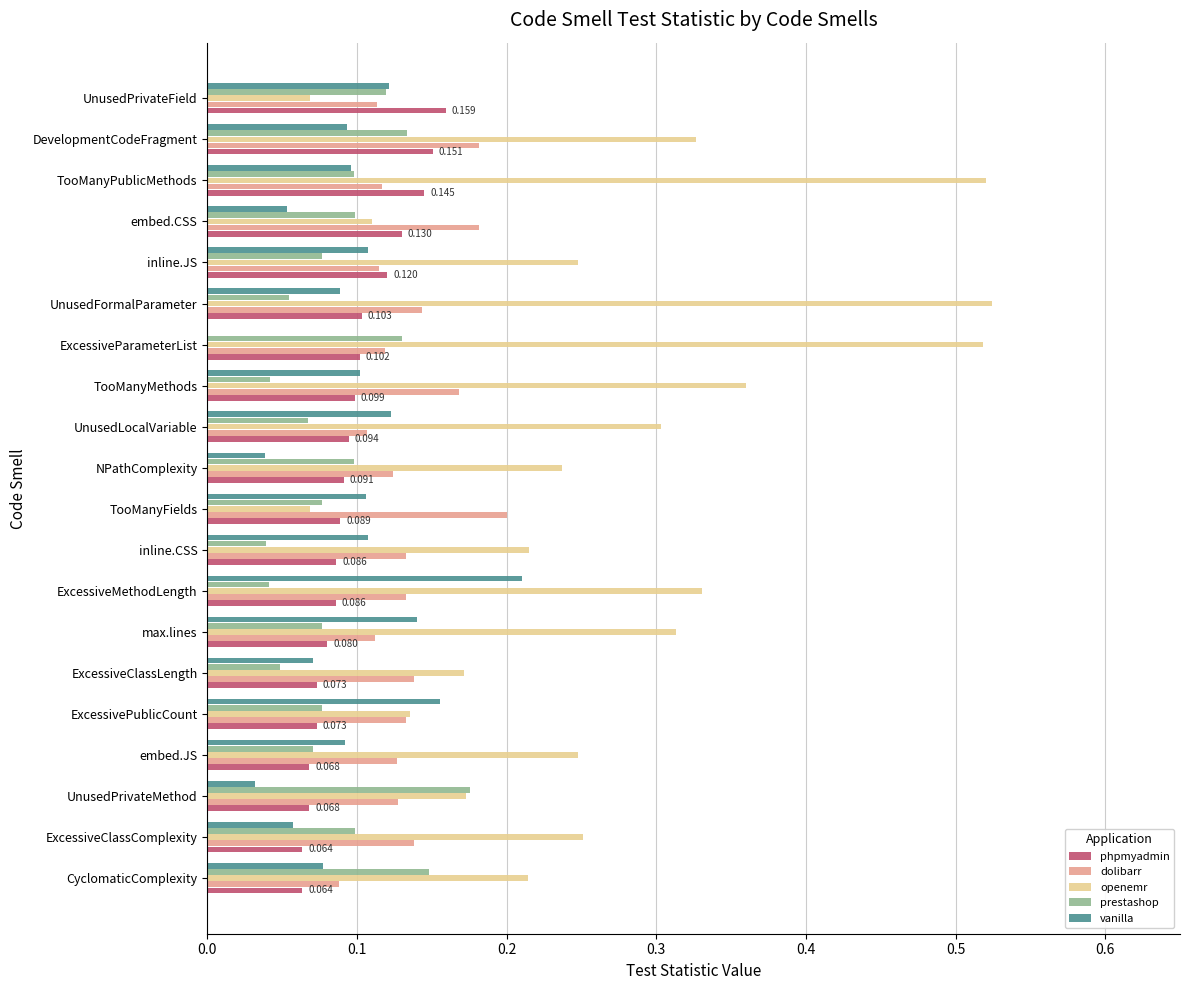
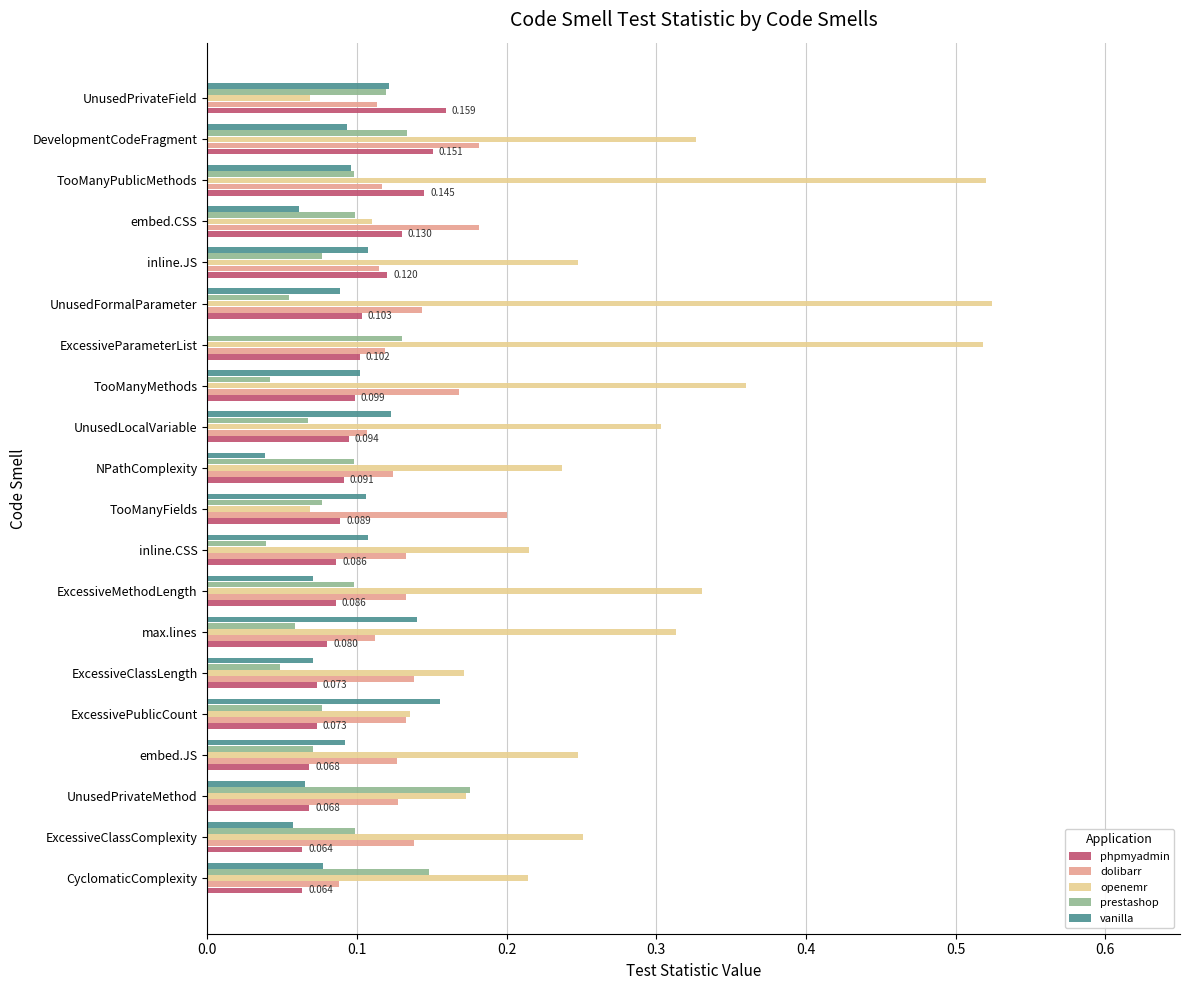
  {
    "phpmyadmin": {
      "UnusedPrivateField": 0.159,
      "DevelopmentCodeFragment": 0.151,
      "TooManyPublicMethods": 0.145,
      "embed.CSS": 0.130,
      "inline.JS": 0.120,
      "UnusedFormalParameter": 0.103,
      "ExcessiveParameterList": 0.102,
      "TooManyMethods": 0.099,
      "UnusedLocalVariable": 0.094,
      "NPathComplexity": 0.091,
      "TooManyFields": 0.089,
      "inline.CSS": 0.086,
      "ExcessiveMethodLength": 0.086,
      "max.lines": 0.080,
      "ExcessiveClassLength": 0.073,
      "ExcessivePublicCount": 0.073,
      "embed.JS": 0.068,
      "UnusedPrivateMethod": 0.068,
      "ExcessiveClassComplexity": 0.064,
      "CyclomaticComplexity": 0.064
    },
    "prestashop": {
      "UnusedPrivateField": 0.119,
      "DevelopmentCodeFragment": 0.133,
      "TooManyPublicMethods": 0.098,
      "embed.CSS": 0.099,
      "inline.JS": 0.077,
      "UnusedFormalParameter": 0.055,
      "ExcessiveParameterList": 0.130,
      "TooManyMethods": 0.042,
      "UnusedLocalVariable": 0.067,
      "NPathComplexity": 0.098,
      "TooManyFields": 0.077,
      "inline.CSS": 0.039,
-     "ExcessiveMethodLength": 0.041,
-     "max.lines": 0.077,
+     "ExcessiveMethodLength": 0.098,
+     "max.lines": 0.059,
      "ExcessiveClassLength": 0.049,
      "ExcessivePublicCount": 0.077,
      "embed.JS": 0.070,
      "UnusedPrivateMethod": 0.176,
      "ExcessiveClassComplexity": 0.099,
      "CyclomaticComplexity": 0.148
    },
    "vanilla": {
      "UnusedPrivateField": 0.121,
      "DevelopmentCodeFragment": 0.093,
      "TooManyPublicMethods": 0.096,
-     "embed.CSS": 0.053,
+     "embed.CSS": 0.062,
      "inline.JS": 0.107,
      "UnusedFormalParameter": 0.089,
      "ExcessiveParameterList": 0.000,
      "UnusedLocalVariable": 0.123,
      "NPathComplexity": 0.039,
      "TooManyFields": 0.106,
      "inline.CSS": 0.107,
-     "ExcessiveMethodLength": 0.211,
+     "ExcessiveMethodLength": 0.070,
      "max.lines": 0.140,
      "ExcessiveClassLength": 0.070,
      "ExcessivePublicCount": 0.155,
      "embed.JS": 0.092,
-     "UnusedPrivateMethod": 0.032,
+     "UnusedPrivateMethod": 0.065,
      "ExcessiveClassComplexity": 0.057,
      "CyclomaticComplexity": 0.077
    }
  }
